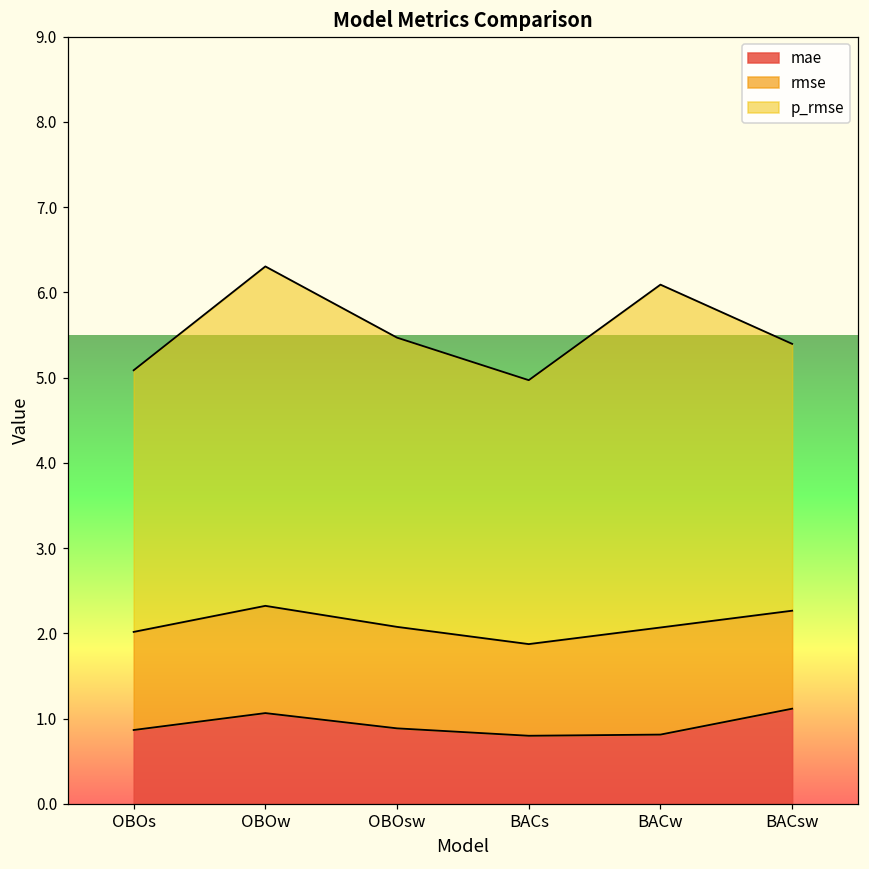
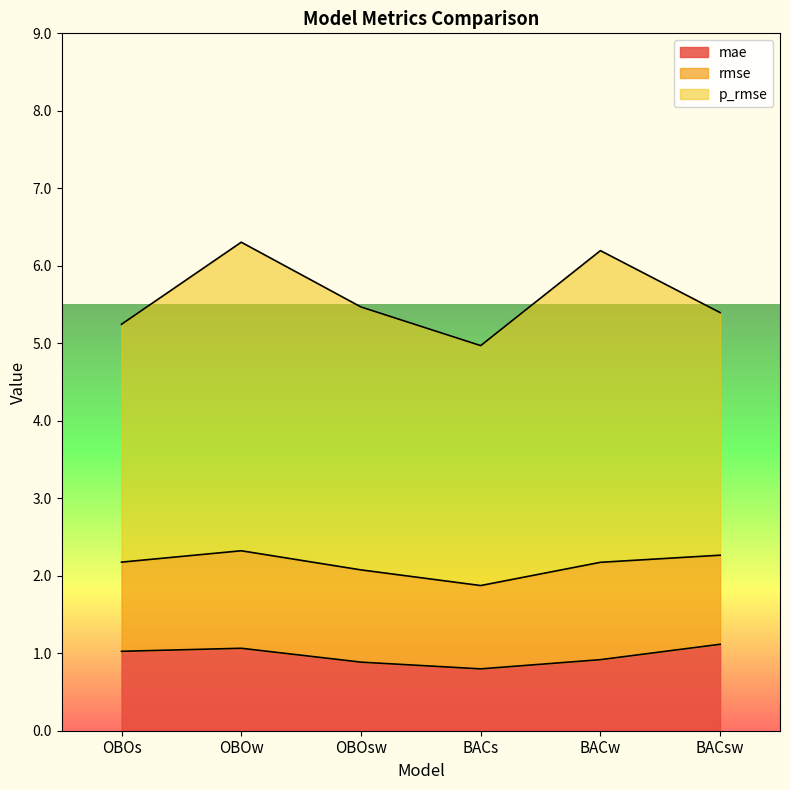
  {
    "mae": {
-     "OBOs": 0.9,
+     "OBOs": 1.0,
      "OBOw": 1.1,
      "OBOsw": 0.9,
      "BACs": 0.8,
-     "BACw": 0.8,
+     "BACw": 0.9,
      "BACsw": 1.1
    }
  }
